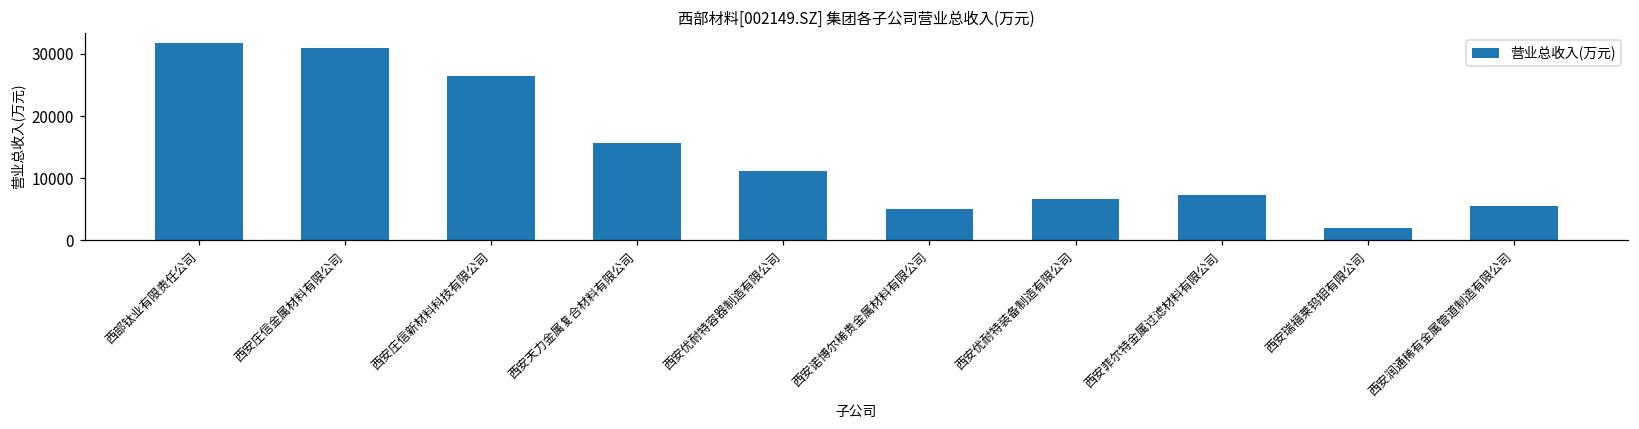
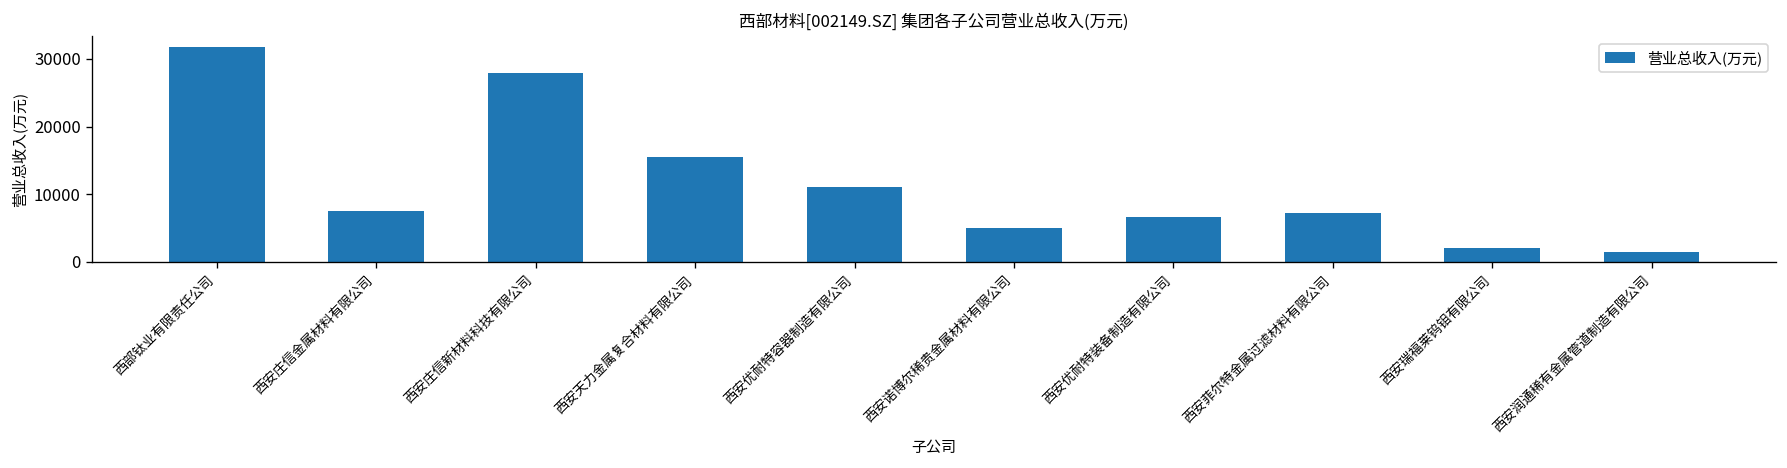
  {
    "西部钛业有限责任公司": 32000,
-   "西安庄信金属材料有限公司": 31000,
-   "西安庄信新材料科技有限公司": 27000,
+   "西安庄信金属材料有限公司": 8000,
+   "西安庄信新材料科技有限公司": 28000,
    "西安天力金属复合材料有限公司": 16000,
    "西安优耐特容器制造有限公司": 11000,
    "西安诺博尔稀贵金属材料有限公司": 5000,
    "西安优耐特装备制造有限公司": 7000,
    "西安菲尔特金属过滤材料有限公司": 7000,
    "西安瑞福莱钨钼有限公司": 2000,
-   "西安润通稀有金属管道制造有限公司": 5000
+   "西安润通稀有金属管道制造有限公司": 1000
  }
